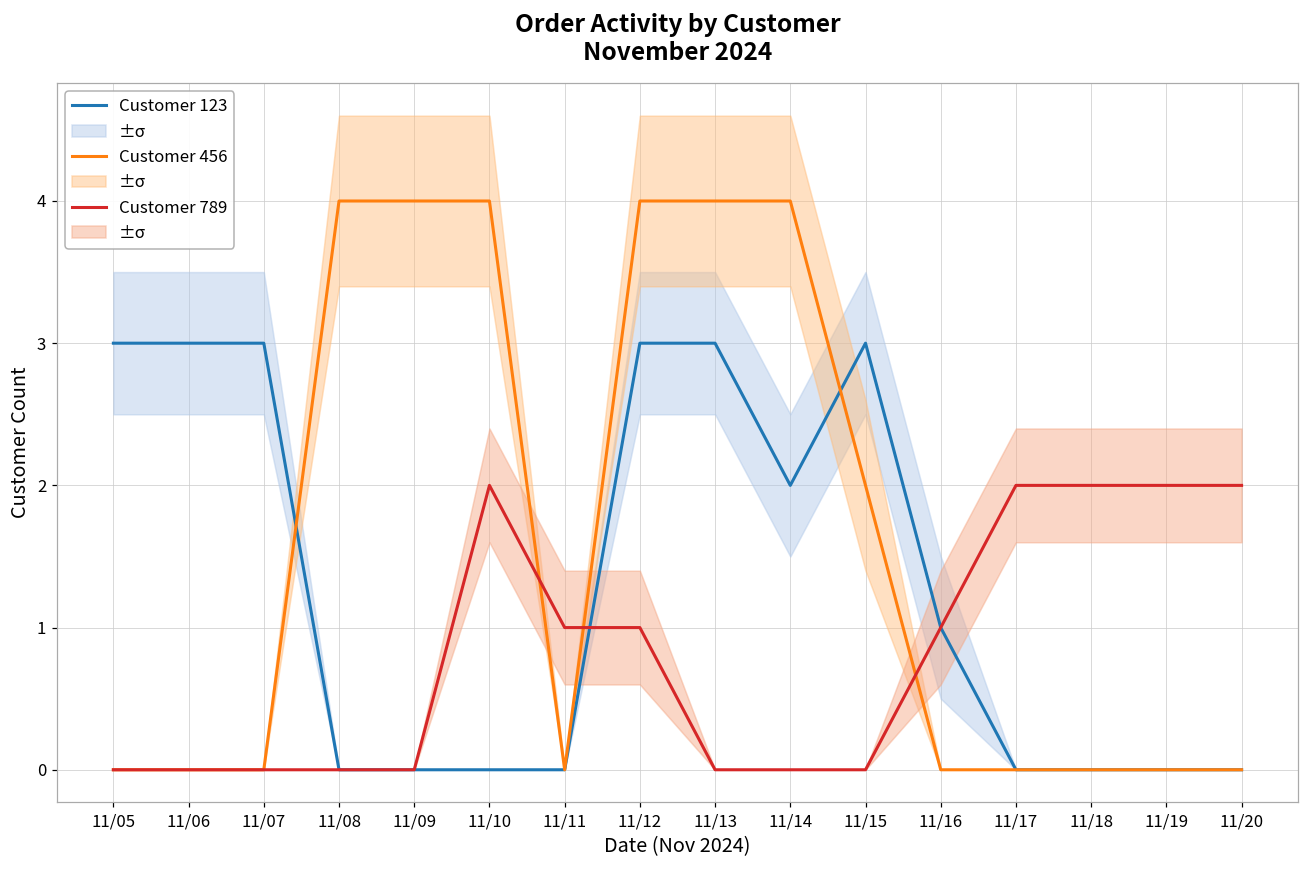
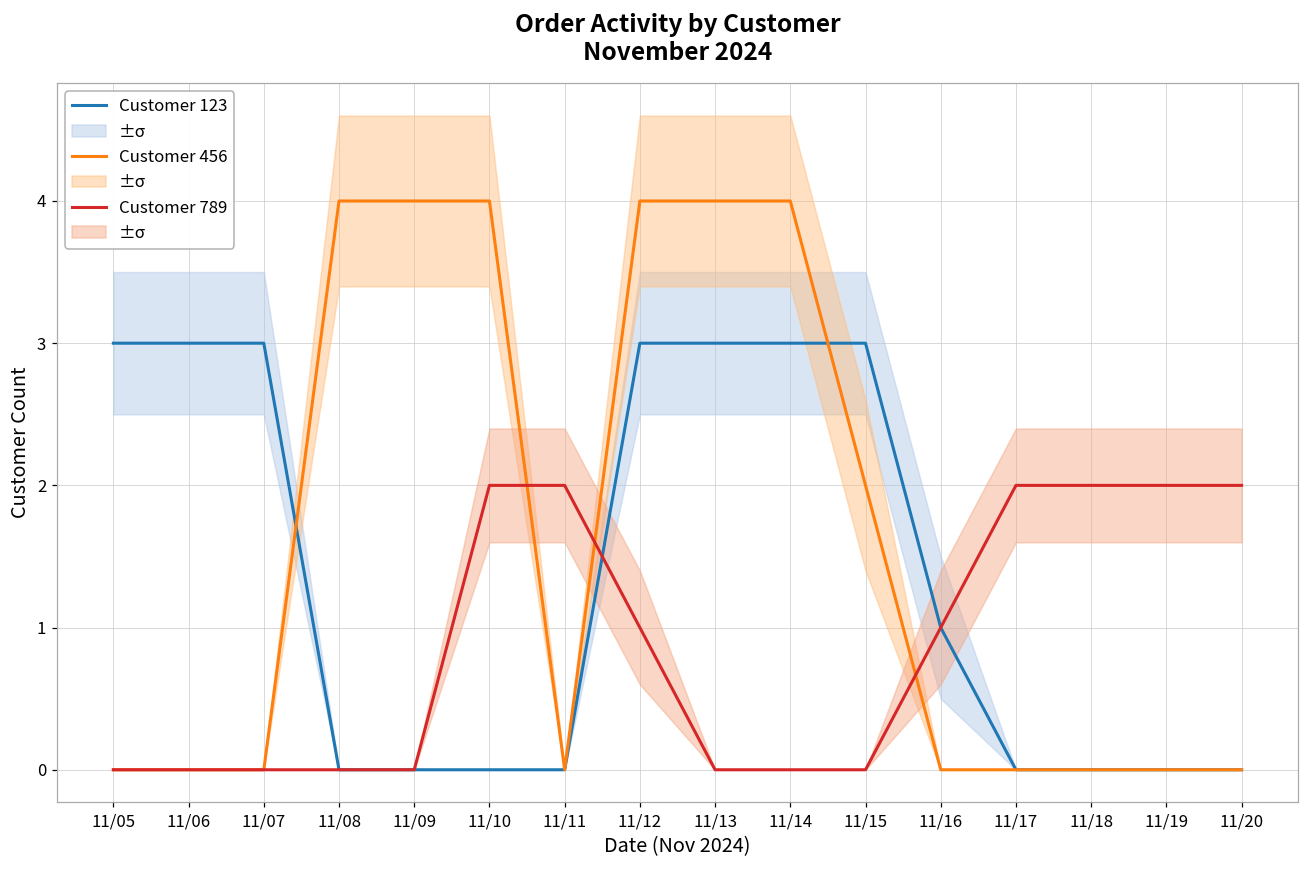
  {
    "Customer 123": {
      "11/05": 3,
      "11/06": 3,
      "11/07": 3,
      "11/12": 3,
      "11/13": 3,
-     "11/14": 2,
+     "11/14": 3,
      "11/15": 3
    },
    "Customer 456": {
      "11/08": 4,
      "11/09": 4,
      "11/10": 4,
      "11/12": 4,
      "11/13": 4,
      "11/14": 4,
      "11/15": 2
    },
    "Customer 789": {
      "11/10": 2,
-     "11/11": 1,
+     "11/11": 2,
      "11/12": 1,
      "11/17": 2,
      "11/18": 2,
      "11/19": 2,
      "11/20": 2
    }
  }
